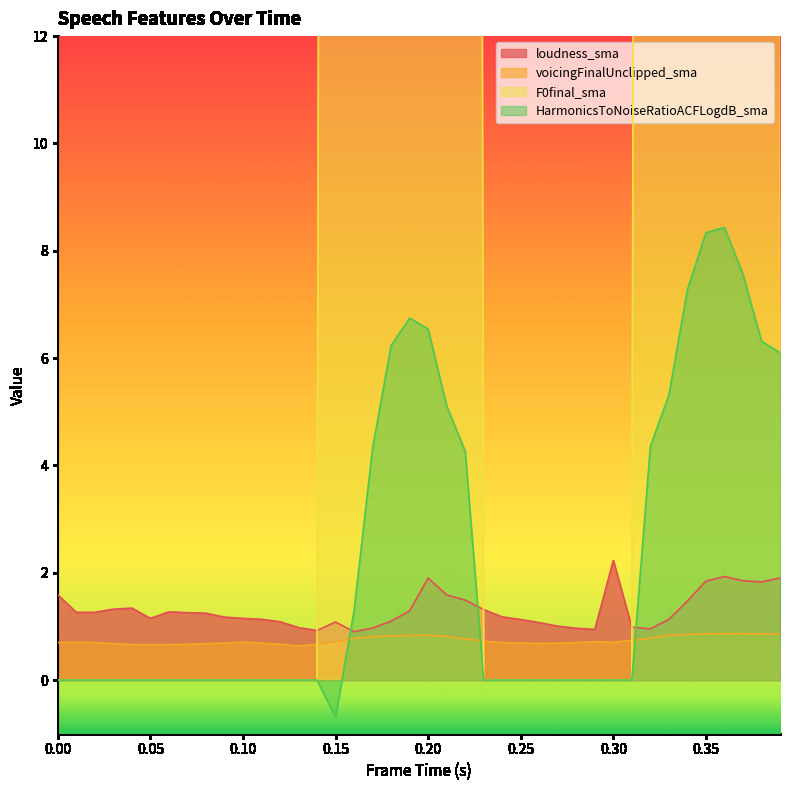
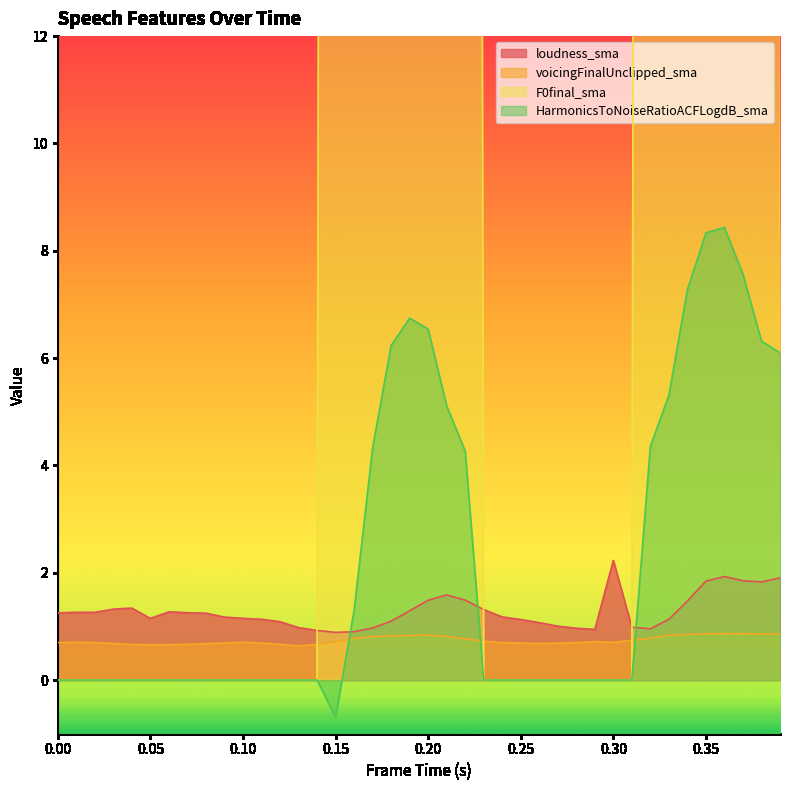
  {
    "loudness_sma": {
-     "0.00": 1.6,
+     "0.00": 1.3,
      "0.05": 1.1,
      "0.10": 1.1,
-     "0.15": 1.1,
-     "0.20": 1.9,
+     "0.15": 0.9,
+     "0.20": 1.5,
      "0.25": 1.1,
      "0.30": 2.2,
      "0.35": 1.8
    }
  }
